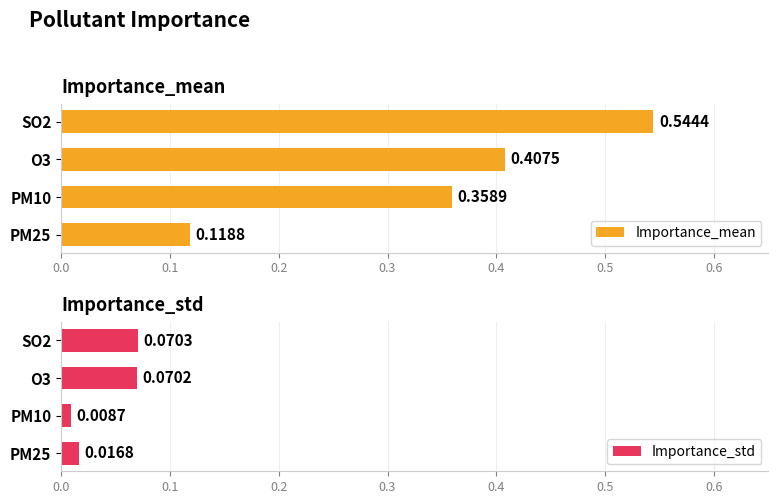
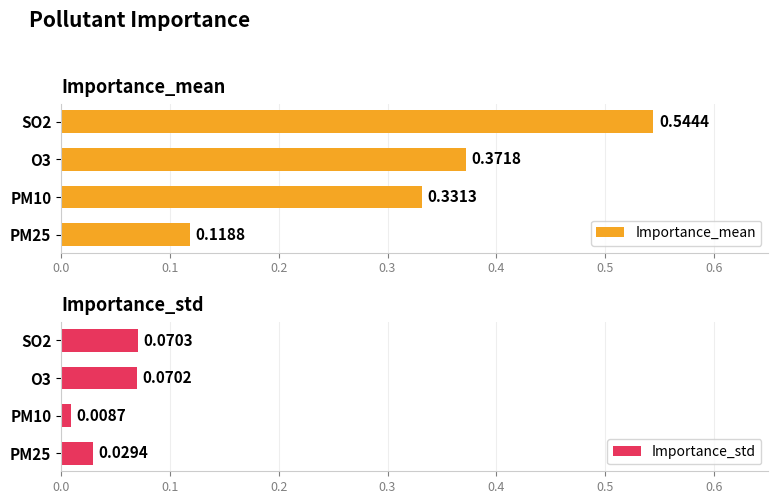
  {
    "Importance_mean": {
      "SO2": 0.5444,
-     "O3": 0.4075,
-     "PM10": 0.3589,
+     "O3": 0.3718,
+     "PM10": 0.3313,
      "PM25": 0.1188
    },
    "Importance_std": {
      "SO2": 0.0703,
      "O3": 0.0702,
      "PM10": 0.0087,
-     "PM25": 0.0168
+     "PM25": 0.0294
    }
  }
